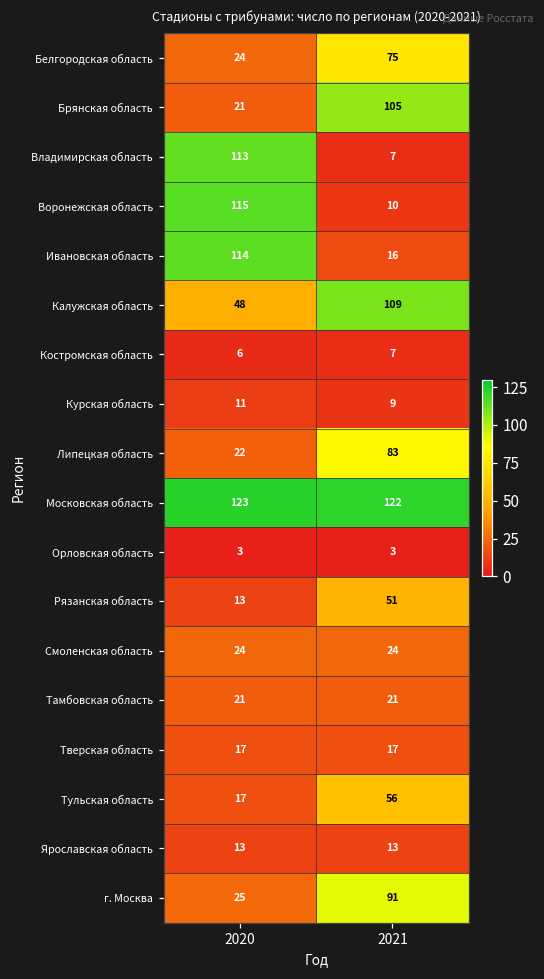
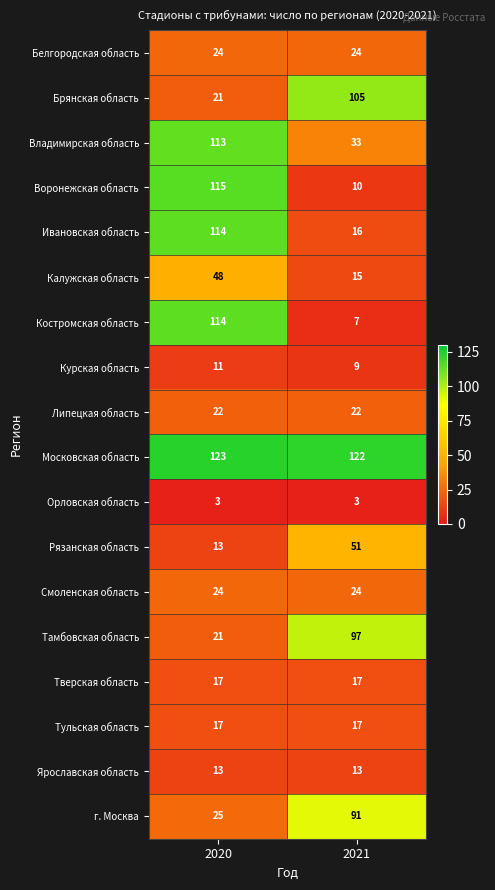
  {
    "Белгородская область": {
      "2020": 24,
-     "2021": 75
+     "2021": 24
    },
    "Брянская область": {
      "2020": 21,
      "2021": 105
    },
    "Владимирская область": {
      "2020": 113,
-     "2021": 7
+     "2021": 33
    },
    "Воронежская область": {
      "2020": 115,
      "2021": 10
    },
    "Ивановская область": {
      "2020": 114,
      "2021": 16
    },
    "Калужская область": {
      "2020": 48,
-     "2021": 109
+     "2021": 15
    },
    "Костромская область": {
-     "2020": 6,
+     "2020": 114,
      "2021": 7
    },
    "Курская область": {
      "2020": 11,
      "2021": 9
    },
    "Липецкая область": {
      "2020": 22,
-     "2021": 83
+     "2021": 22
    },
    "Московская область": {
      "2020": 123,
      "2021": 122
    },
    "Орловская область": {
      "2020": 3,
      "2021": 3
    },
    "Рязанская область": {
      "2020": 13,
      "2021": 51
    },
    "Смоленская область": {
      "2020": 24,
      "2021": 24
    },
    "Тамбовская область": {
      "2020": 21,
-     "2021": 21
+     "2021": 97
    },
    "Тверская область": {
      "2020": 17,
      "2021": 17
    },
    "Тульская область": {
      "2020": 17,
-     "2021": 56
+     "2021": 17
    },
    "Ярославская область": {
      "2020": 13,
      "2021": 13
    },
    "г. Москва": {
      "2020": 25,
      "2021": 91
    }
  }
